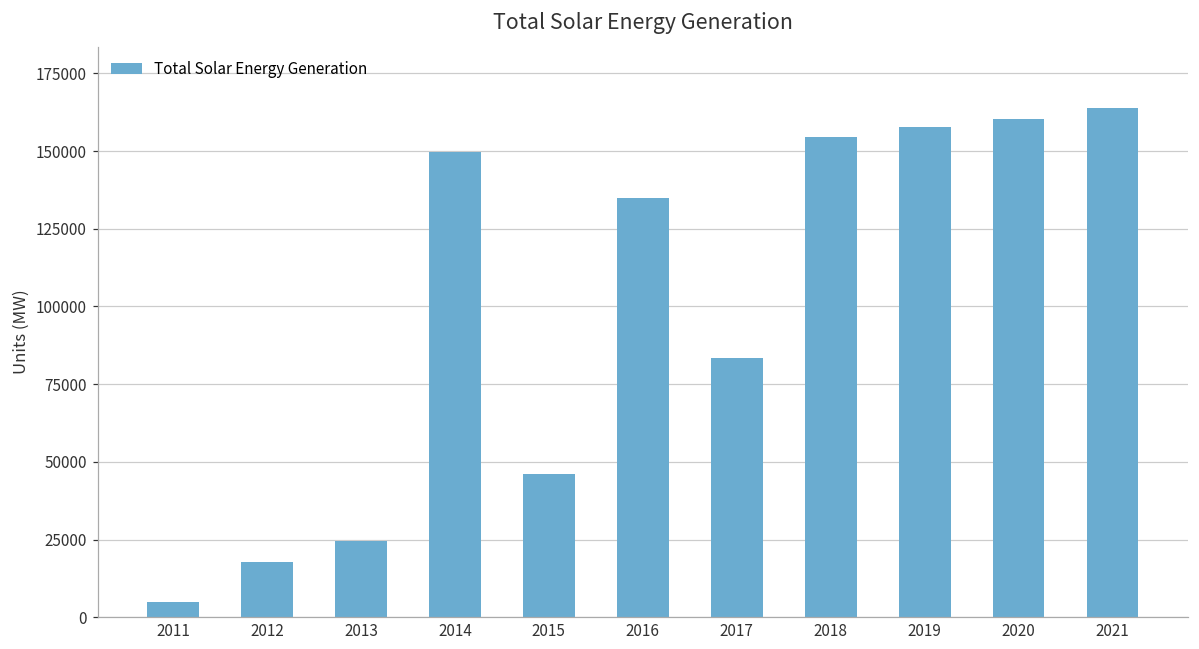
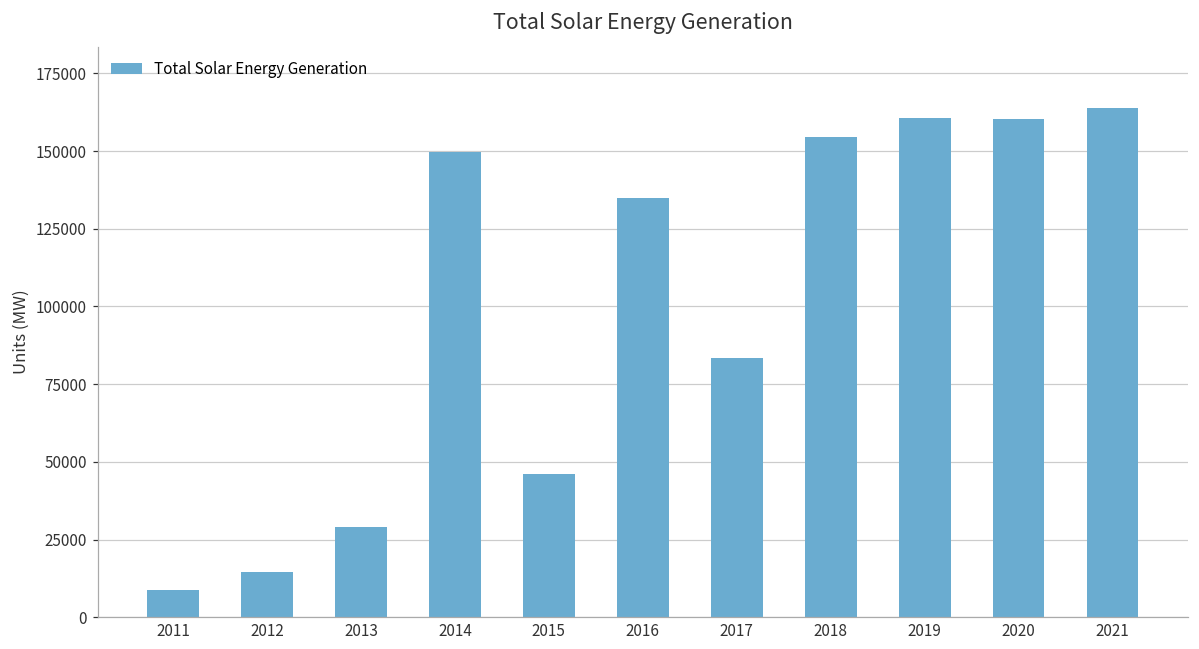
  {
-   "2011": 5000,
-   "2012": 18000,
-   "2013": 25000,
+   "2011": 9000,
+   "2012": 15000,
+   "2013": 29000,
    "2014": 150000,
    "2015": 46000,
    "2016": 135000,
    "2017": 84000,
    "2018": 155000,
-   "2019": 158000,
+   "2019": 160000,
    "2020": 160000,
    "2021": 164000
  }
